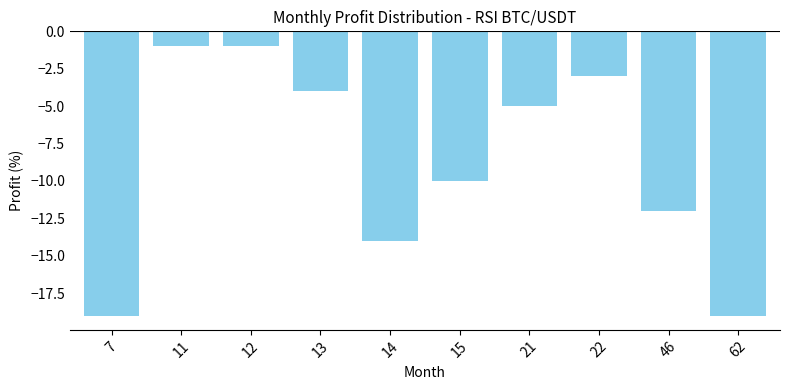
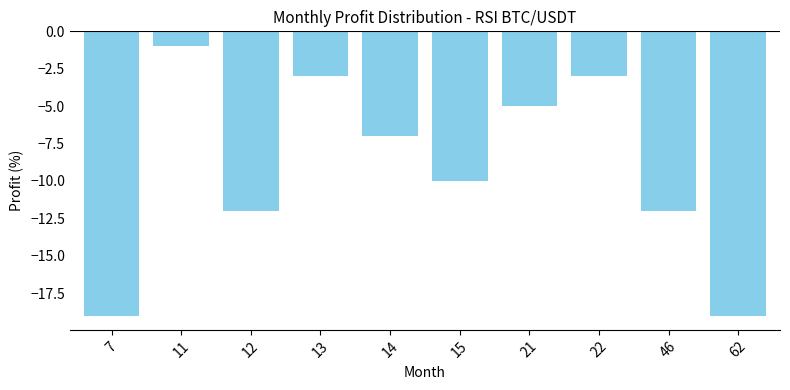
  {
    "7": -19,
    "11": -1,
-   "12": -1,
-   "13": -4,
-   "14": -14,
+   "12": -12,
+   "13": -3,
+   "14": -7,
    "15": -10,
    "21": -5,
    "22": -3,
    "46": -12,
    "62": -19
  }
